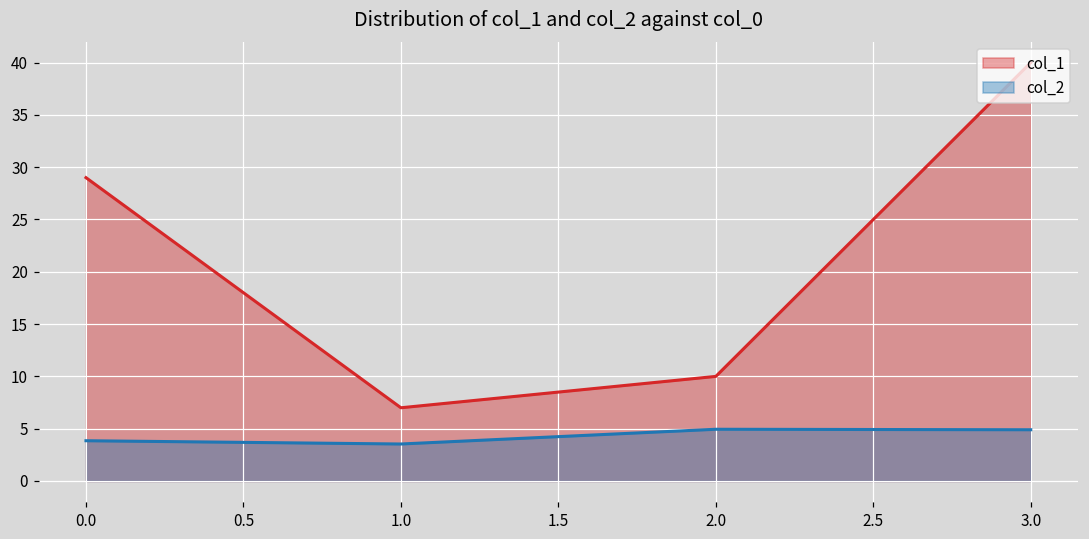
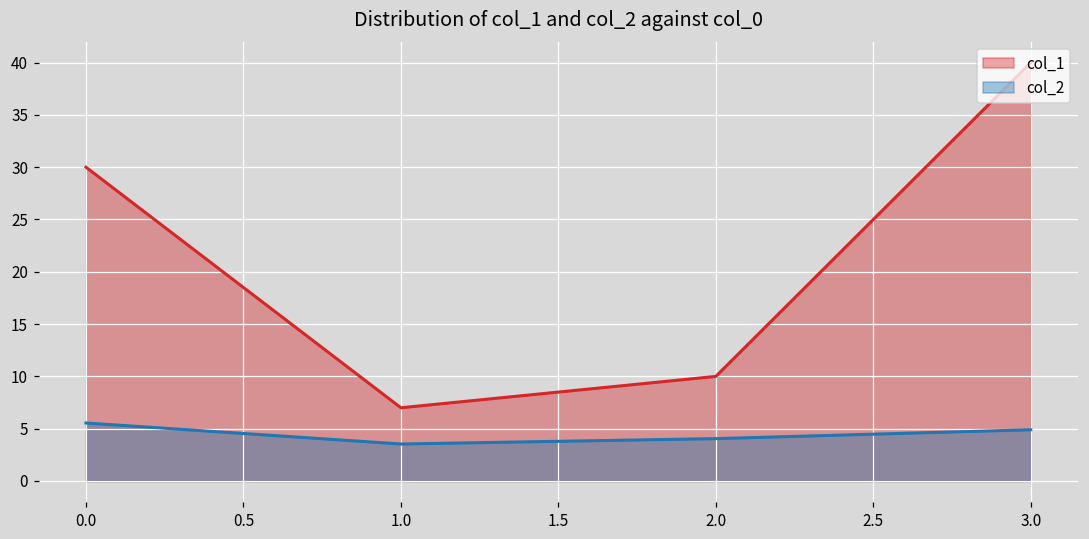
  {
    "col_1": {
-     "0.0": 29,
+     "0.0": 30,
      "1.0": 7,
      "2.0": 10
    },
    "col_2": {
-     "0.0": 4,
+     "0.0": 6,
      "1.0": 4,
-     "2.0": 5,
+     "2.0": 4,
      "3.0": 5
    }
  }
